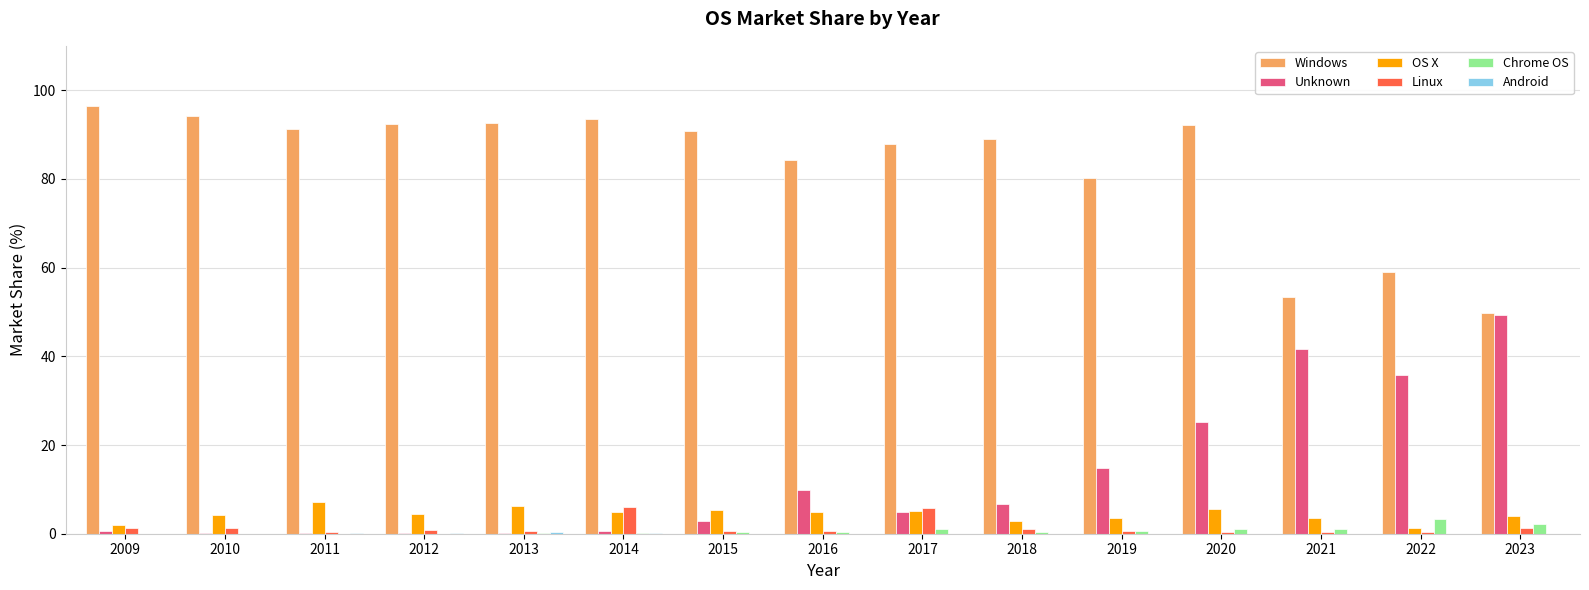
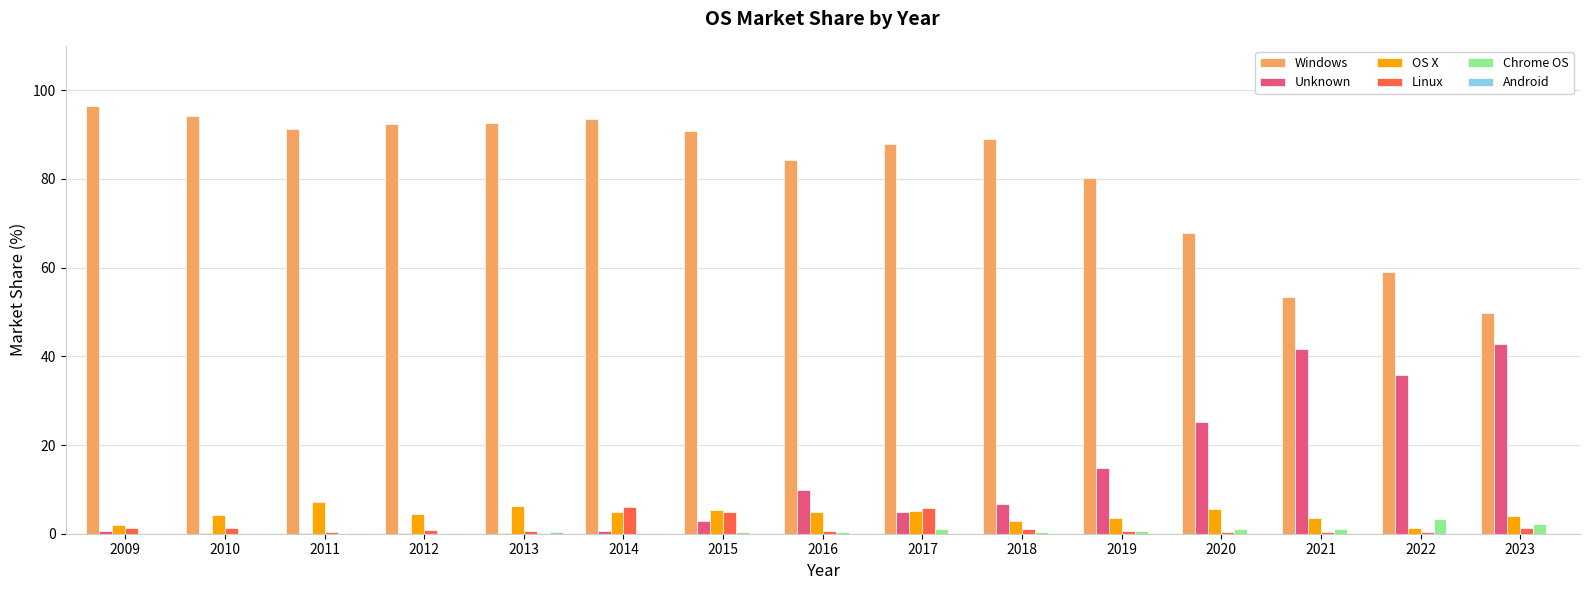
  {
    "Windows": {
      "2009": 96,
      "2010": 94,
      "2011": 91,
      "2012": 92,
      "2013": 93,
      "2014": 93,
      "2015": 91,
      "2016": 84,
      "2017": 88,
      "2018": 89,
      "2019": 80,
-     "2020": 92,
+     "2020": 68,
      "2021": 53,
      "2022": 59,
      "2023": 50
    },
    "Unknown": {
      "2009": 1,
      "2014": 1,
      "2015": 3,
      "2016": 10,
      "2017": 5,
      "2018": 7,
      "2019": 15,
      "2020": 25,
      "2021": 42,
      "2022": 36,
-     "2023": 49
+     "2023": 43
    },
    "OS X": {
      "2009": 2,
      "2010": 4,
      "2011": 7,
      "2012": 5,
      "2013": 6,
      "2014": 5,
      "2015": 5,
      "2016": 5,
      "2017": 5,
      "2018": 3,
      "2019": 4,
      "2020": 6,
      "2021": 3,
      "2022": 1,
      "2023": 4
    },
    "Linux": {
      "2009": 1,
      "2010": 1,
      "2012": 1,
      "2013": 1,
      "2014": 6,
-     "2015": 1,
+     "2015": 5,
      "2016": 1,
      "2017": 6,
      "2018": 1,
      "2019": 1,
      "2023": 1
    },
    "Chrome OS": {
      "2009": 0,
      "2010": 0,
      "2011": 0,
      "2012": 0,
      "2017": 1,
      "2019": 1,
      "2020": 1,
      "2021": 1,
      "2022": 3,
      "2023": 2
    },
    "Android": {
      "2009": 0,
      "2010": 0,
      "2015": 0,
      "2016": 0,
      "2017": 0,
      "2018": 0,
      "2019": 0,
      "2020": 0,
      "2021": 0,
      "2022": 0,
      "2023": 0
    }
  }
